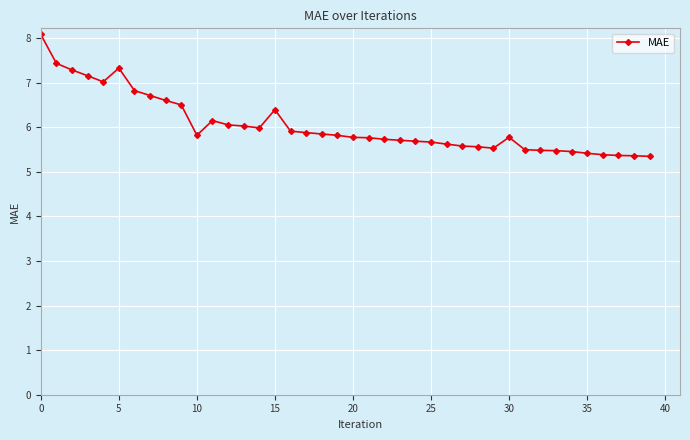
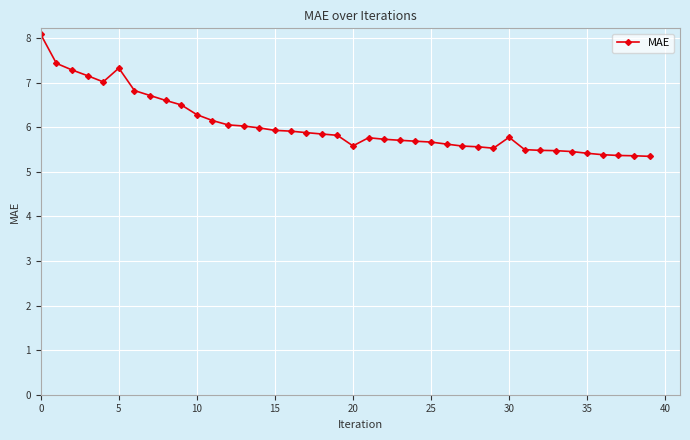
  {
    "0": 8.1,
    "5": 7.3,
-   "10": 5.8,
-   "15": 6.4,
-   "20": 5.8,
+   "10": 6.3,
+   "15": 5.9,
+   "20": 5.6,
    "25": 5.7,
    "30": 5.8,
    "35": 5.4
  }
